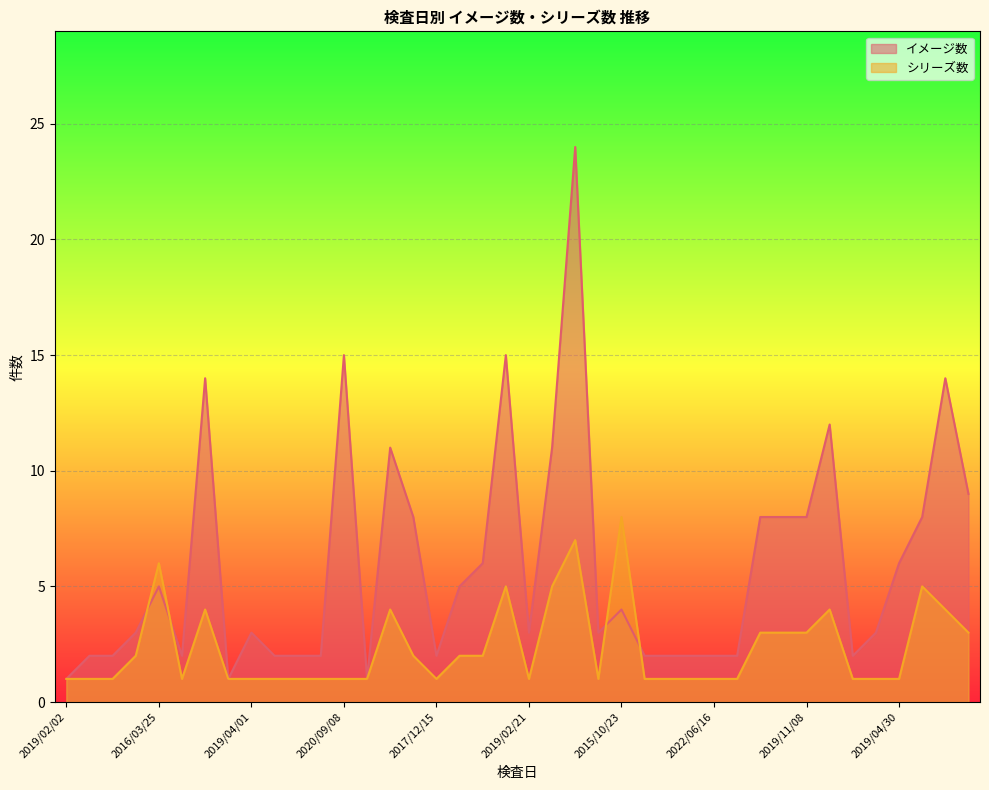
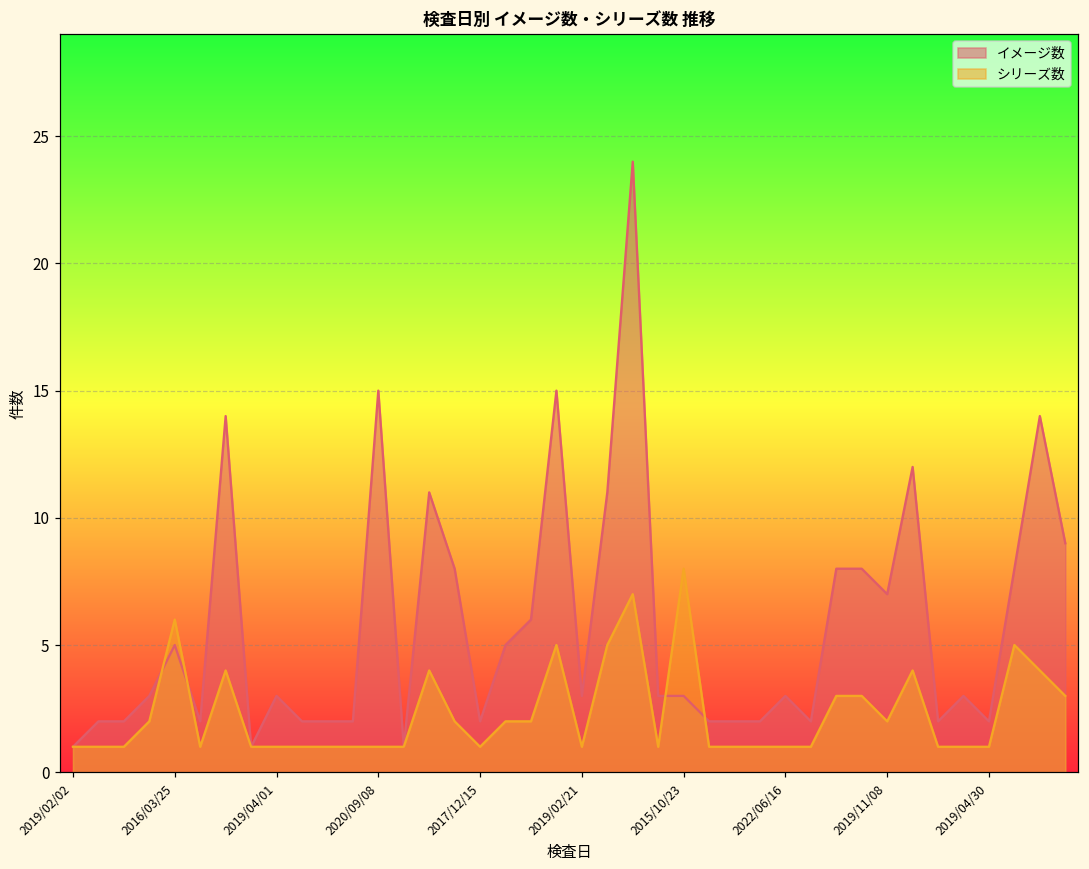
  {
    "イメージ数": {
      "2016/03/25": 5,
      "2019/04/01": 3,
      "2020/09/08": 15,
      "2017/12/15": 2,
      "2019/02/21": 3,
-     "2015/10/23": 4,
-     "2022/06/16": 2,
-     "2019/11/08": 8,
-     "2019/04/30": 6
+     "2015/10/23": 3,
+     "2022/06/16": 3,
+     "2019/11/08": 7,
+     "2019/04/30": 2
    },
    "シリーズ数": {
      "2016/03/25": 6,
      "2019/04/01": 1,
      "2020/09/08": 1,
      "2017/12/15": 1,
      "2019/02/21": 1,
      "2015/10/23": 8,
      "2022/06/16": 1,
-     "2019/11/08": 3,
+     "2019/11/08": 2,
      "2019/04/30": 1
    }
  }
